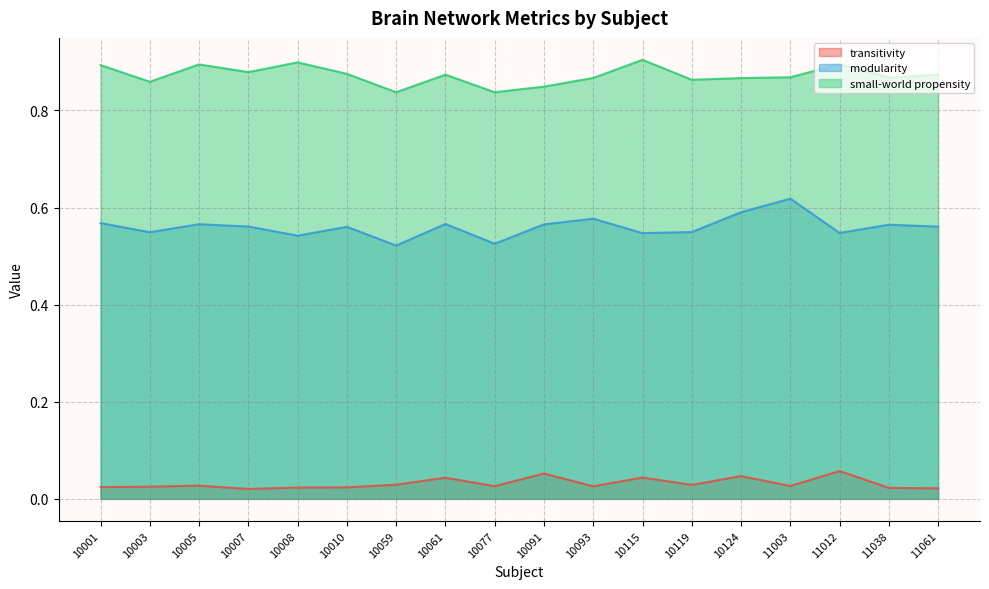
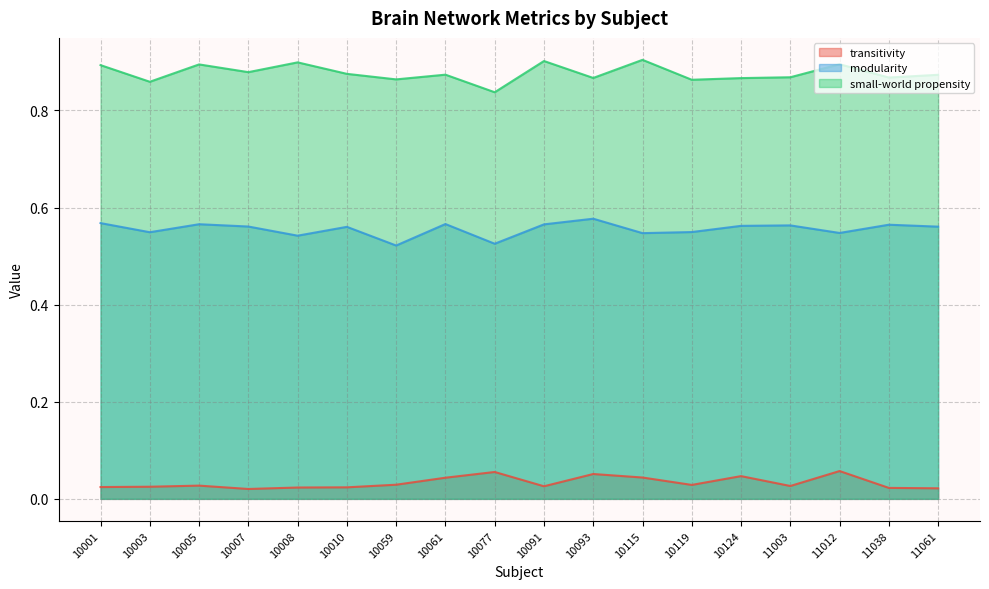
  {
    "transitivity": {
      "10001": 0.02,
      "10003": 0.03,
      "10005": 0.03,
      "10007": 0.02,
      "10008": 0.02,
      "10010": 0.02,
      "10059": 0.03,
      "10061": 0.04,
-     "10077": 0.03,
-     "10091": 0.05,
-     "10093": 0.03,
+     "10077": 0.06,
+     "10091": 0.03,
+     "10093": 0.05,
      "10115": 0.04,
      "10119": 0.03,
      "10124": 0.05,
      "11003": 0.03,
      "11012": 0.06,
      "11038": 0.02,
      "11061": 0.02
    },
    "modularity": {
      "10001": 0.57,
      "10003": 0.55,
      "10005": 0.57,
      "10007": 0.56,
      "10008": 0.54,
      "10010": 0.56,
      "10059": 0.52,
      "10061": 0.57,
      "10077": 0.53,
      "10091": 0.57,
      "10093": 0.58,
      "10115": 0.55,
      "10119": 0.55,
-     "10124": 0.59,
-     "11003": 0.62,
+     "10124": 0.56,
+     "11003": 0.56,
      "11012": 0.55,
      "11038": 0.56,
      "11061": 0.56
    },
    "small-world propensity": {
      "10001": 0.89,
      "10003": 0.86,
      "10005": 0.89,
      "10007": 0.88,
      "10008": 0.90,
      "10010": 0.88,
-     "10059": 0.84,
+     "10059": 0.86,
      "10061": 0.87,
      "10077": 0.84,
-     "10091": 0.85,
+     "10091": 0.90,
      "10093": 0.87,
      "10115": 0.90,
      "10119": 0.86,
      "10124": 0.87,
      "11003": 0.87
    }
  }
